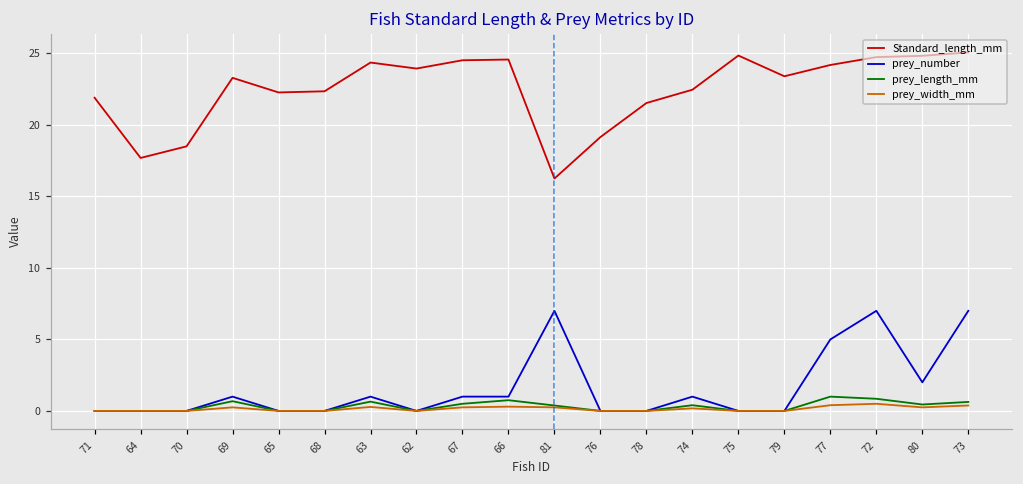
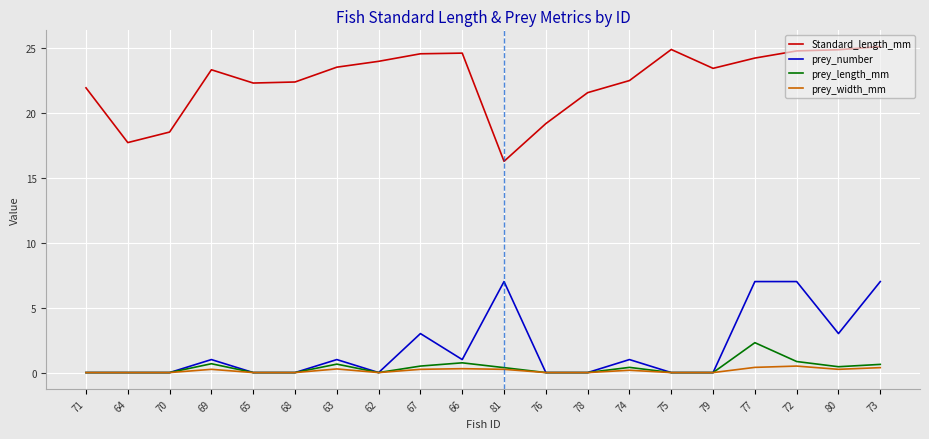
  {
    "Standard_length_mm": {
      "71": 21.9,
      "64": 17.7,
      "70": 18.5,
      "69": 23.3,
      "65": 22.3,
      "68": 22.4,
-     "63": 24.4,
+     "63": 23.5,
      "62": 23.9,
      "67": 24.5,
      "66": 24.6,
      "81": 16.3,
      "76": 19.2,
      "78": 21.5,
      "74": 22.5,
      "75": 24.9,
      "79": 23.4,
      "77": 24.2
    },
    "prey_number": {
      "69": 1,
      "63": 1,
-     "67": 1,
+     "67": 3,
      "66": 1,
      "81": 7,
      "74": 1,
-     "77": 5,
+     "77": 7,
      "72": 7,
-     "80": 2,
+     "80": 3,
      "73": 7
    },
    "prey_length_mm": {
      "69": 0.7,
      "63": 0.7,
      "67": 0.5,
      "66": 0.8,
      "74": 0.4,
-     "77": 1.0,
+     "77": 2.3,
      "72": 0.9,
      "80": 0.5,
      "73": 0.6
    },
    "prey_width_mm": {
      "69": 0.3,
      "63": 0.3,
      "67": 0.3,
      "66": 0.3,
      "74": 0.2,
      "77": 0.4,
      "72": 0.5,
      "80": 0.3,
      "73": 0.4
    }
  }
